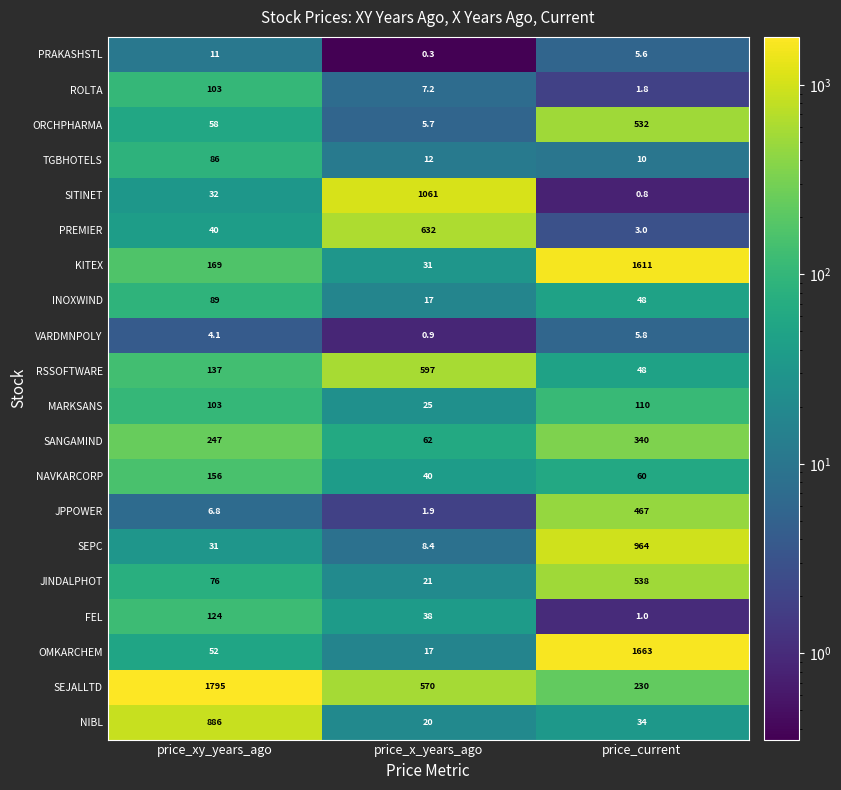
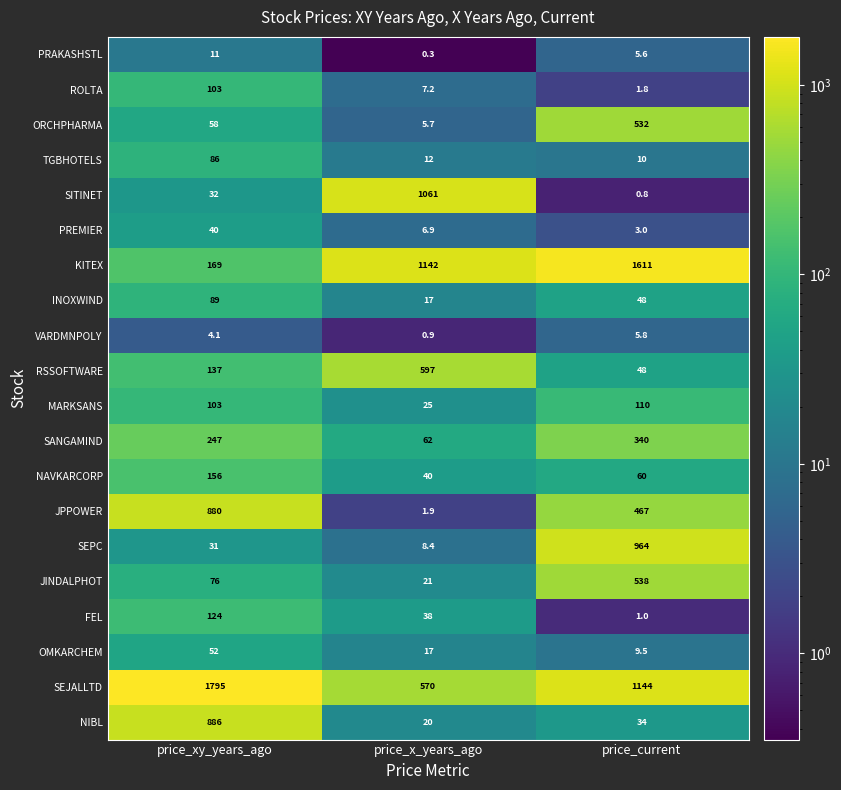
  {
    "PRAKASHSTL": {
      "price_xy_years_ago": 11,
      "price_x_years_ago": 0.3,
      "price_current": 5.6
    },
    "ROLTA": {
      "price_xy_years_ago": 103,
      "price_x_years_ago": 7.2,
      "price_current": 1.8
    },
    "ORCHPHARMA": {
      "price_xy_years_ago": 58,
      "price_x_years_ago": 5.7,
      "price_current": 532
    },
    "TGBHOTELS": {
      "price_xy_years_ago": 86,
      "price_x_years_ago": 12,
      "price_current": 10
    },
    "SITINET": {
      "price_xy_years_ago": 32,
      "price_x_years_ago": 1061,
      "price_current": 0.8
    },
    "PREMIER": {
      "price_xy_years_ago": 40,
-     "price_x_years_ago": 632,
+     "price_x_years_ago": 6.9,
      "price_current": 3.0
    },
    "KITEX": {
      "price_xy_years_ago": 169,
-     "price_x_years_ago": 31,
+     "price_x_years_ago": 1142,
      "price_current": 1611
    },
    "INOXWIND": {
      "price_xy_years_ago": 89,
      "price_x_years_ago": 17,
      "price_current": 48
    },
    "VARDMNPOLY": {
      "price_xy_years_ago": 4.1,
      "price_x_years_ago": 0.9,
      "price_current": 5.8
    },
    "RSSOFTWARE": {
      "price_xy_years_ago": 137,
      "price_x_years_ago": 597,
      "price_current": 48
    },
    "MARKSANS": {
      "price_xy_years_ago": 103,
      "price_x_years_ago": 25,
      "price_current": 110
    },
    "SANGAMIND": {
      "price_xy_years_ago": 247,
      "price_x_years_ago": 62,
      "price_current": 340
    },
    "NAVKARCORP": {
      "price_xy_years_ago": 156,
      "price_x_years_ago": 40,
      "price_current": 60
    },
    "JPPOWER": {
-     "price_xy_years_ago": 6.8,
+     "price_xy_years_ago": 880,
      "price_x_years_ago": 1.9,
      "price_current": 467
    },
    "SEPC": {
      "price_xy_years_ago": 31,
      "price_x_years_ago": 8.4,
      "price_current": 964
    },
    "JINDALPHOT": {
      "price_xy_years_ago": 76,
      "price_x_years_ago": 21,
      "price_current": 538
    },
    "FEL": {
      "price_xy_years_ago": 124,
      "price_x_years_ago": 38,
      "price_current": 1.0
    },
    "OMKARCHEM": {
      "price_xy_years_ago": 52,
      "price_x_years_ago": 17,
-     "price_current": 1663
+     "price_current": 9.5
    },
    "SEJALLTD": {
      "price_xy_years_ago": 1795,
      "price_x_years_ago": 570,
-     "price_current": 230
+     "price_current": 1144
    },
    "NIBL": {
      "price_xy_years_ago": 886,
      "price_x_years_ago": 20,
      "price_current": 34
    }
  }
